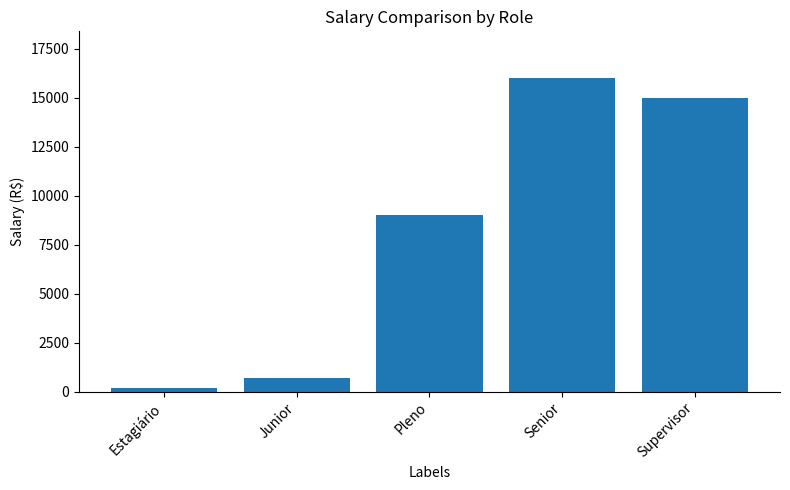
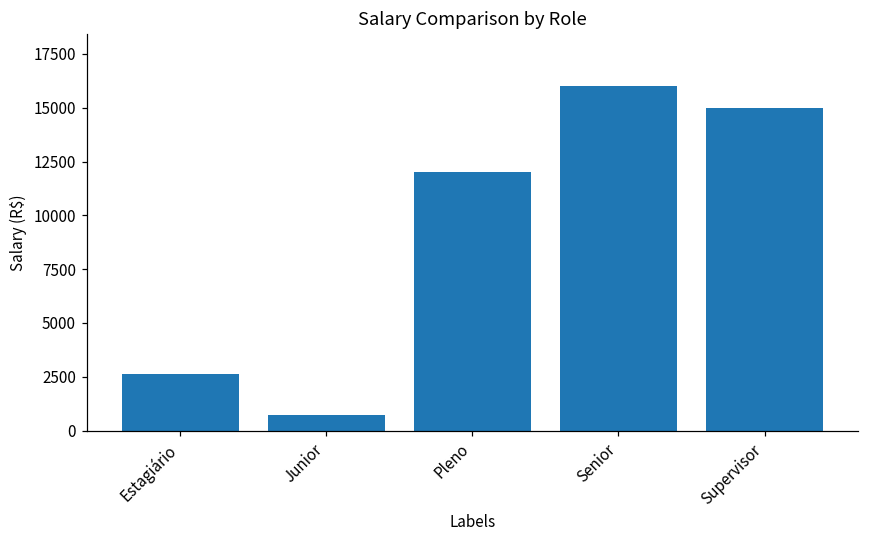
  {
-   "Estagiário": 200,
+   "Estagiário": 2600,
    "Junior": 700,
-   "Pleno": 9000,
+   "Pleno": 12000,
    "Senior": 16000,
    "Supervisor": 15000
  }
